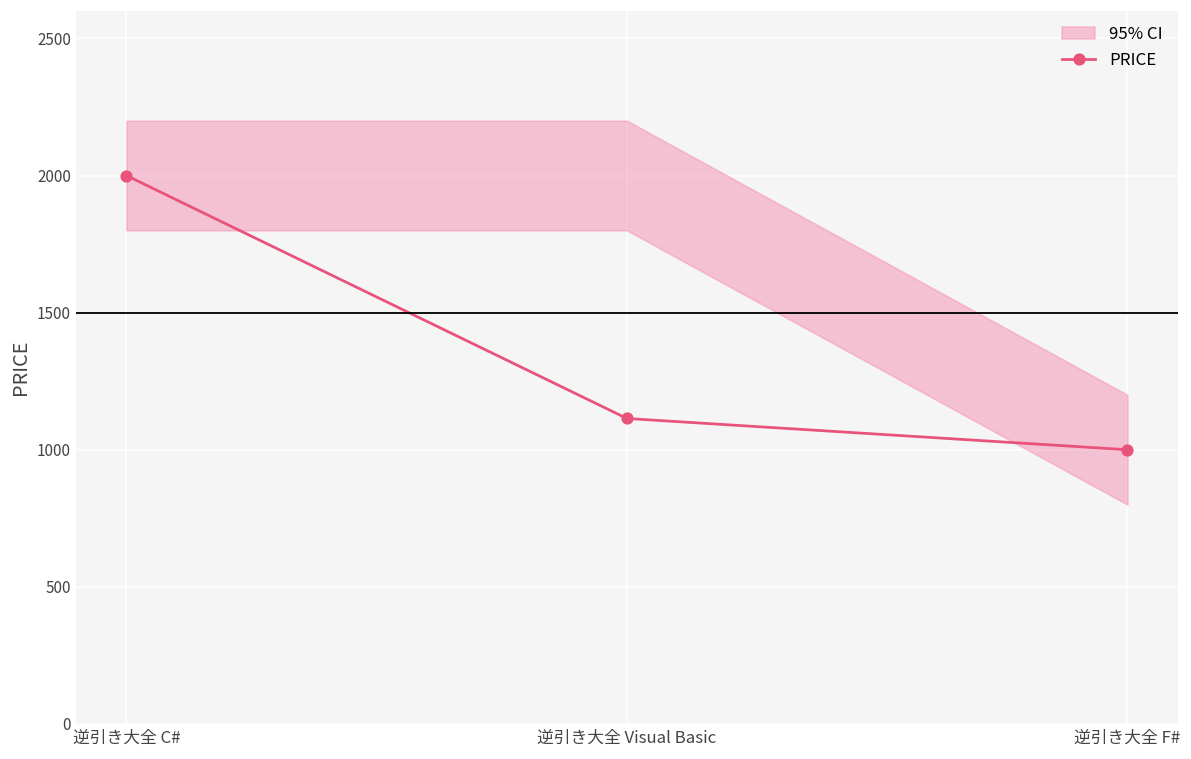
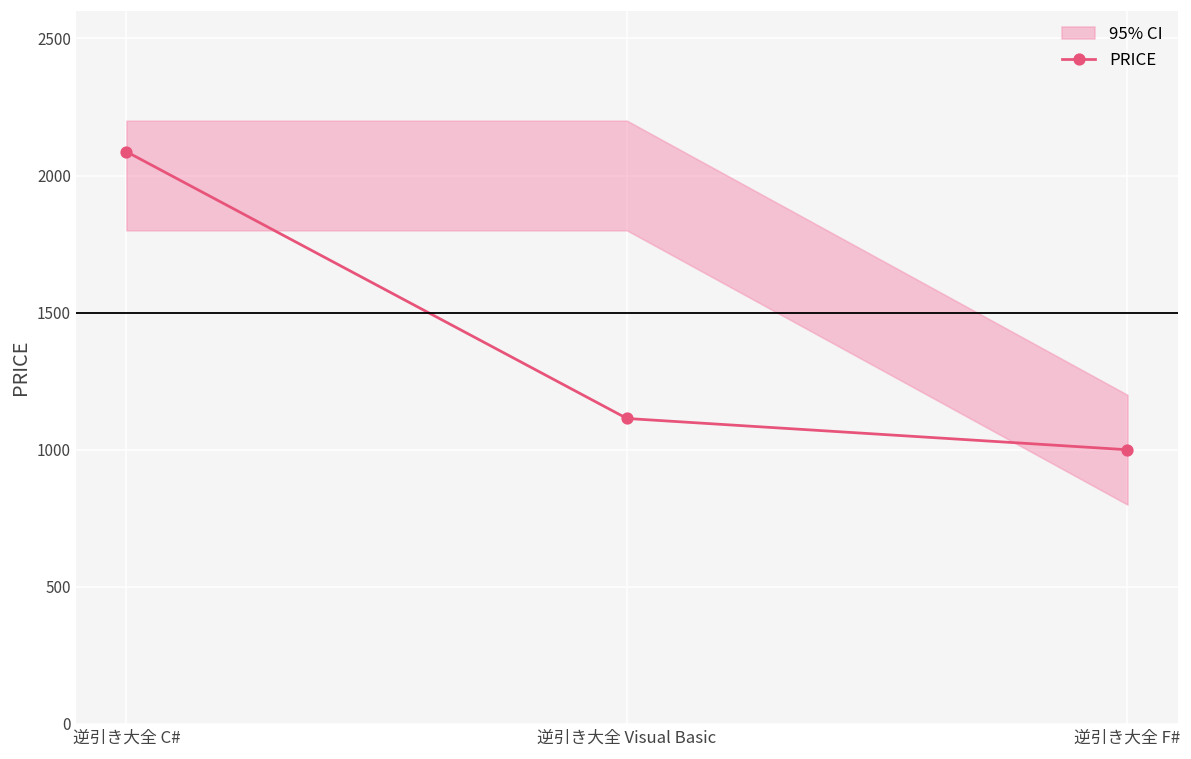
  {
    "PRICE": {
-     "逆引き大全 C#": 2000,
+     "逆引き大全 C#": 2090,
      "逆引き大全 Visual Basic": 1110,
      "逆引き大全 F#": 1000
    }
  }
